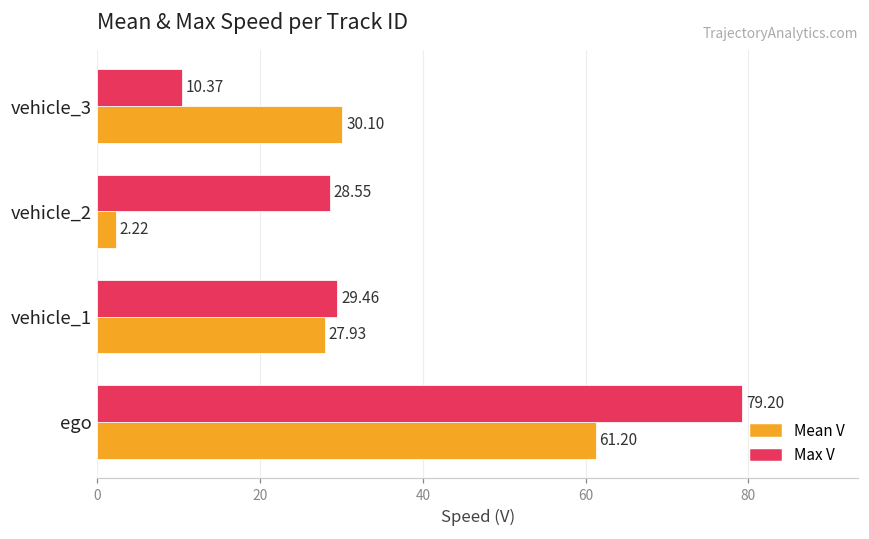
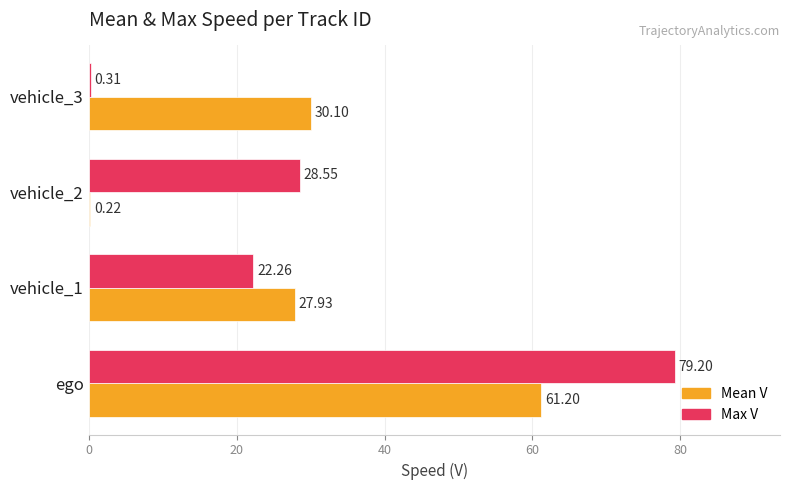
  {
    "Mean V": {
      "vehicle_3": 30.10,
-     "vehicle_2": 2.22,
+     "vehicle_2": 0.22,
      "vehicle_1": 27.93,
      "ego": 61.20
    },
    "Max V": {
-     "vehicle_3": 10.37,
+     "vehicle_3": 0.31,
      "vehicle_2": 28.55,
-     "vehicle_1": 29.46,
+     "vehicle_1": 22.26,
      "ego": 79.20
    }
  }
